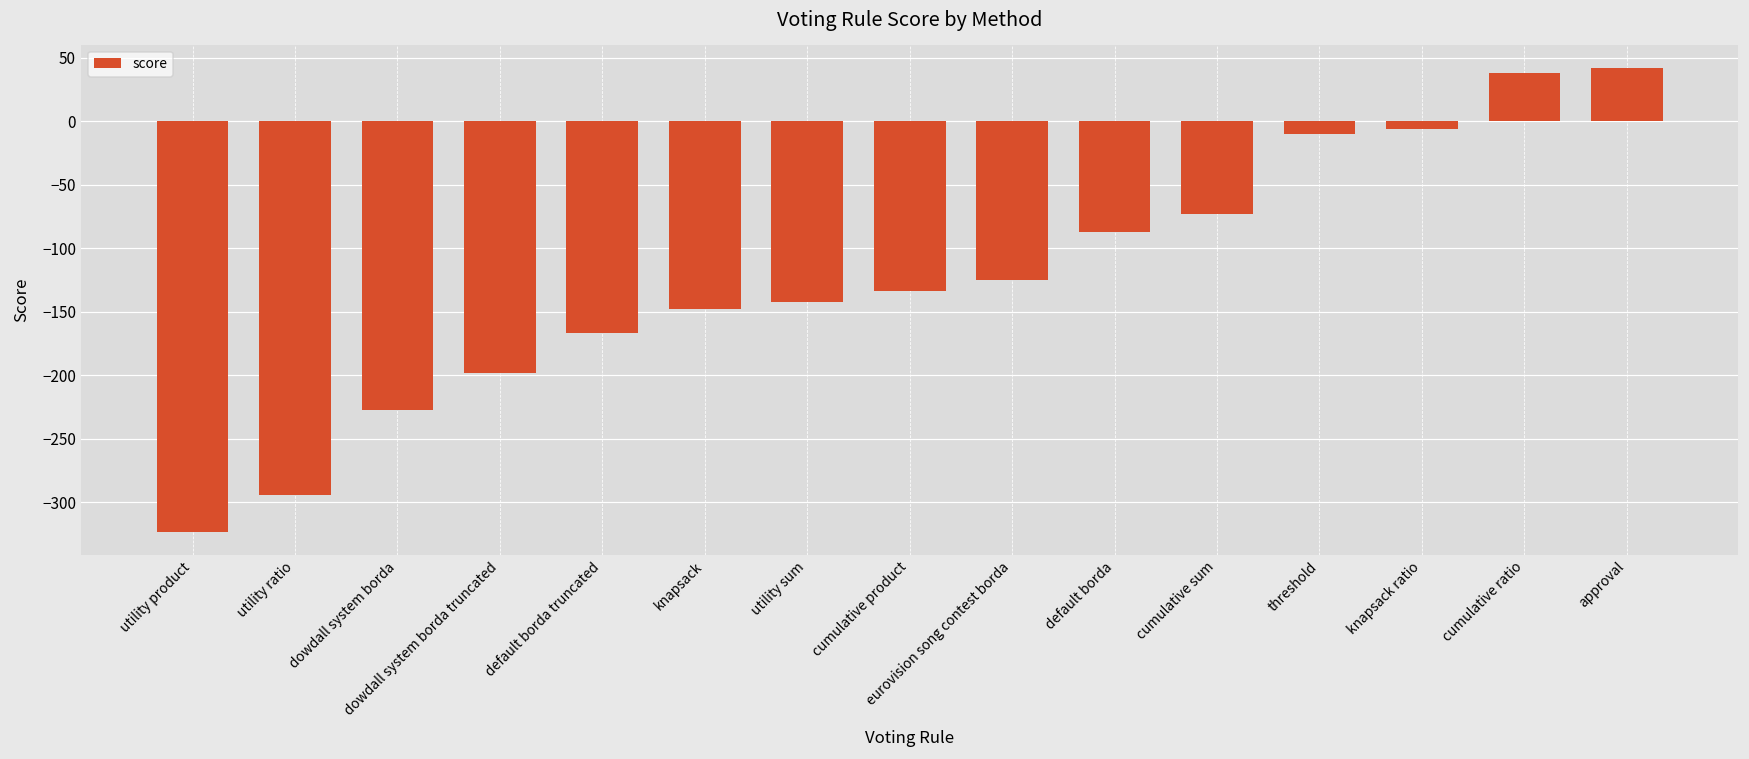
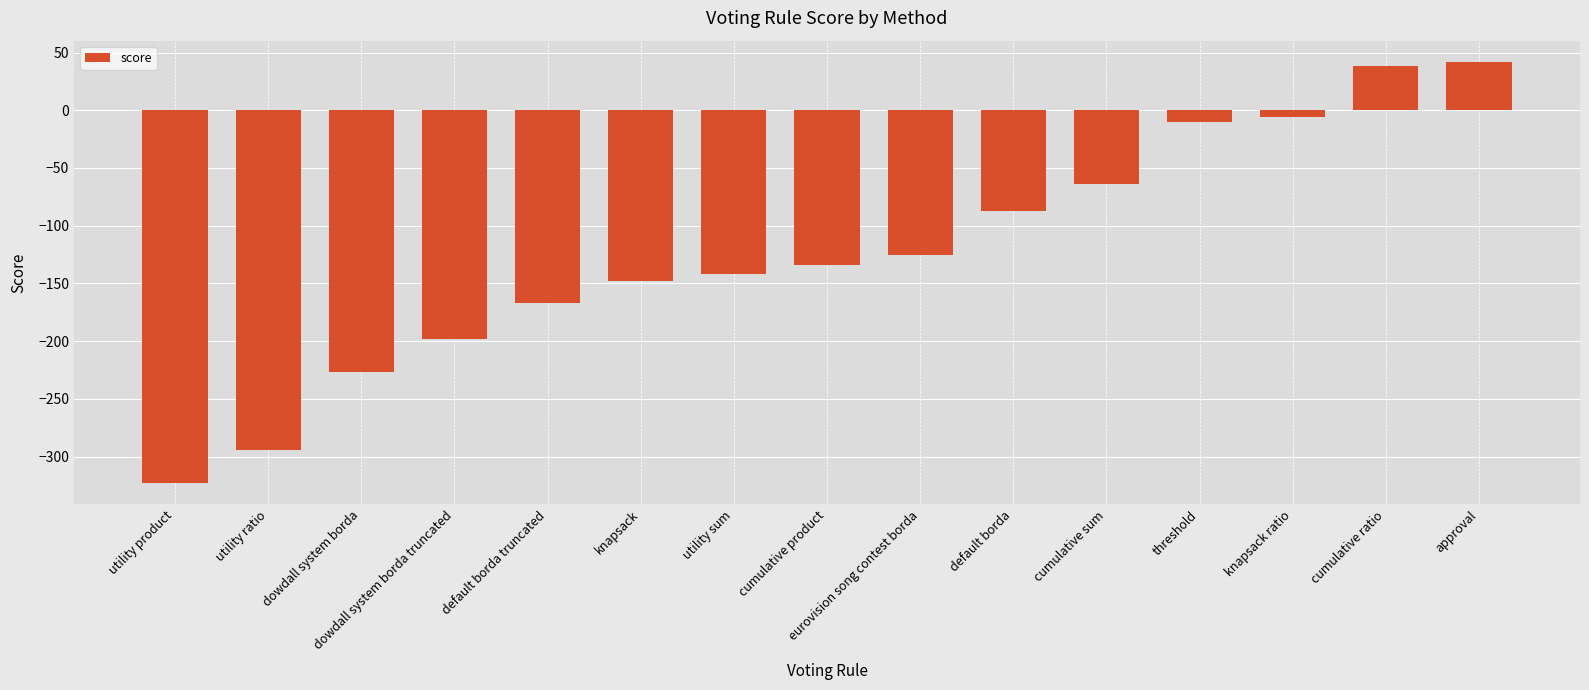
  {
    "utility product": -323,
    "utility ratio": -294,
    "dowdall system borda": -227,
    "dowdall system borda truncated": -198,
    "default borda truncated": -167,
    "knapsack": -148,
    "utility sum": -142,
    "cumulative product": -134,
    "eurovision song contest borda": -125,
    "default borda": -87,
-   "cumulative sum": -73,
+   "cumulative sum": -64,
    "threshold": -10,
    "knapsack ratio": -6,
    "cumulative ratio": 38,
    "approval": 42
  }
